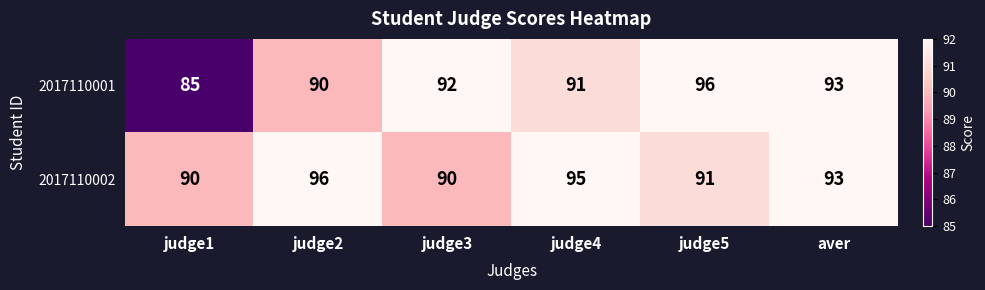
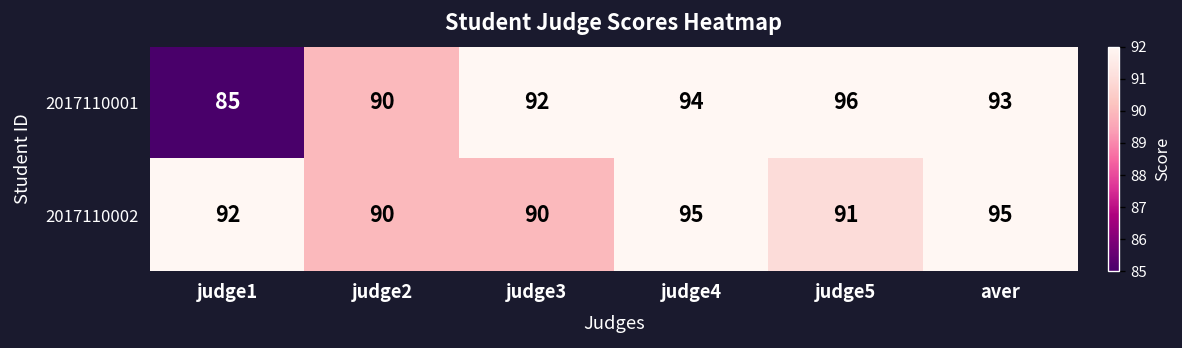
  {
    "2017110001": {
      "judge1": 85,
      "judge2": 90,
      "judge3": 92,
-     "judge4": 91,
+     "judge4": 94,
      "judge5": 96,
      "aver": 93
    },
    "2017110002": {
-     "judge1": 90,
-     "judge2": 96,
+     "judge1": 92,
+     "judge2": 90,
      "judge3": 90,
      "judge4": 95,
      "judge5": 91,
-     "aver": 93
+     "aver": 95
    }
  }
